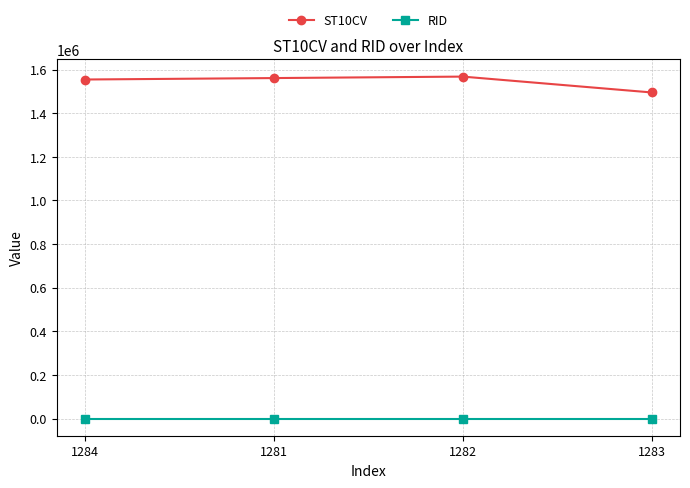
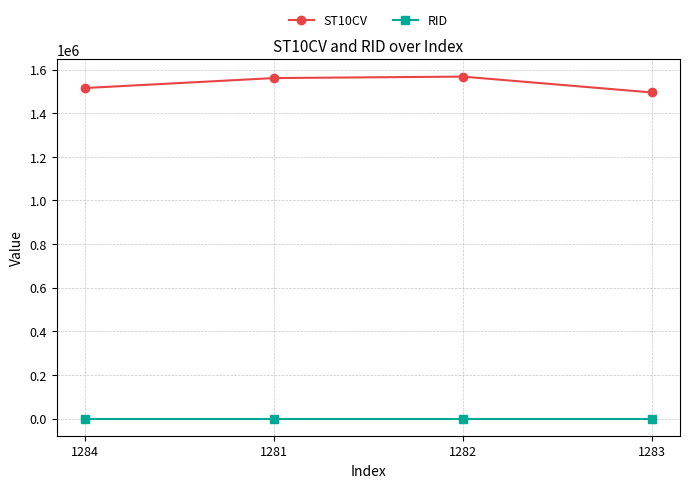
  {
    "ST10CV": {
-     "1284": 1550000,
+     "1284": 1520000,
      "1281": 1560000,
      "1282": 1570000,
      "1283": 1490000
    },
    "RID": {
      "1284": 0,
      "1281": 0,
      "1282": 0,
      "1283": 0
    }
  }
